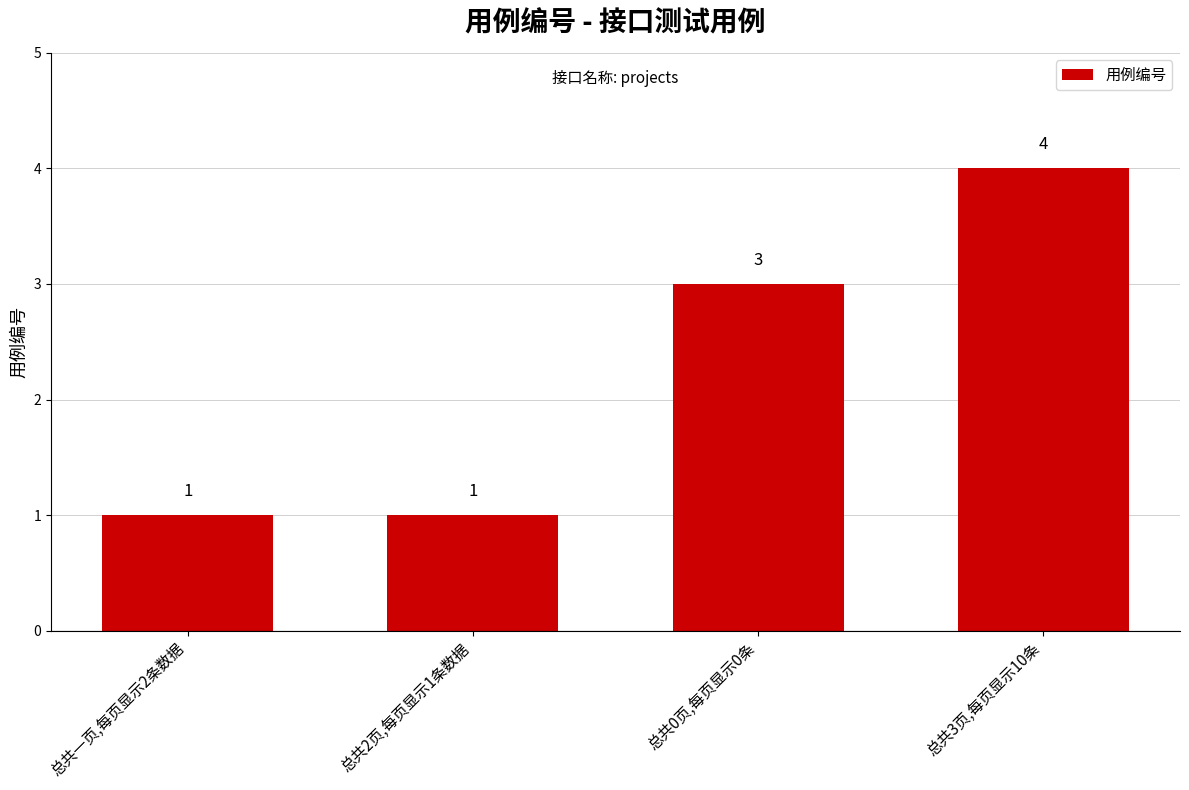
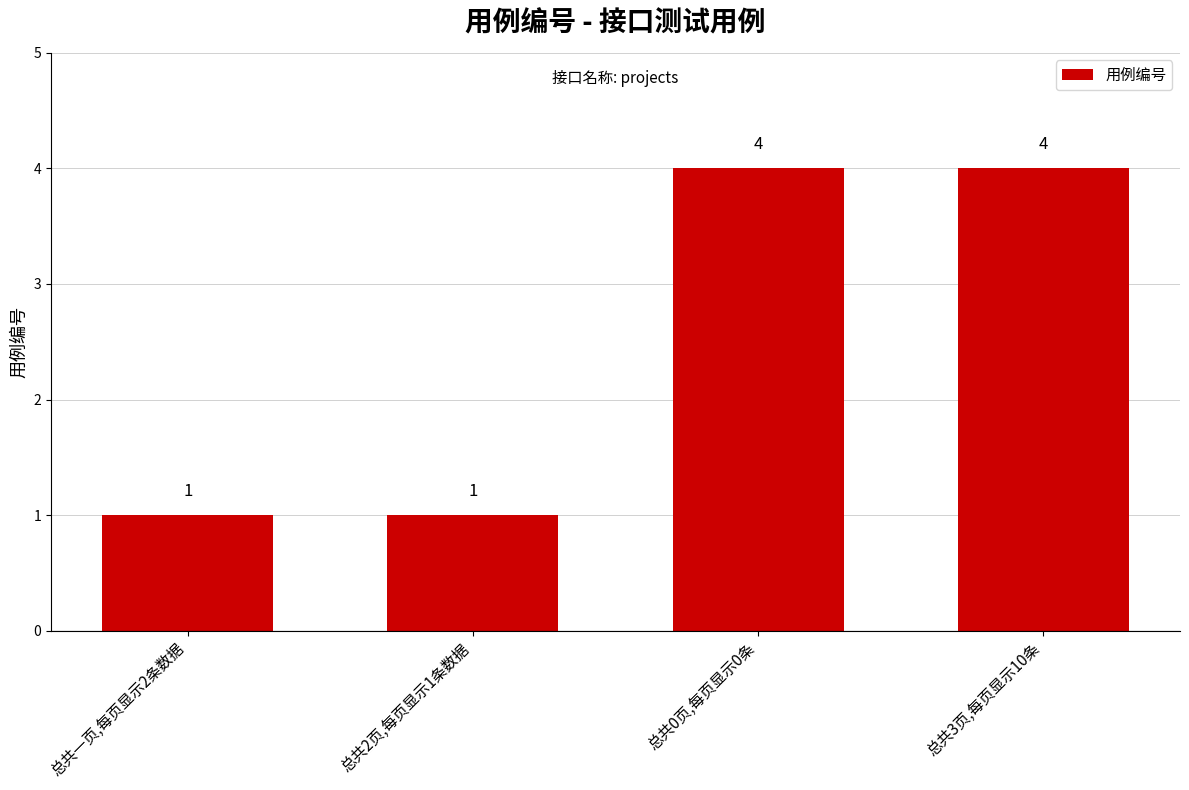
  {
    "总共一页,每页显示2条数据": 1,
    "总共2页,每页显示1条数据": 1,
-   "总共0页,每页显示0条": 3,
+   "总共0页,每页显示0条": 4,
    "总共3页,每页显示10条": 4
  }
